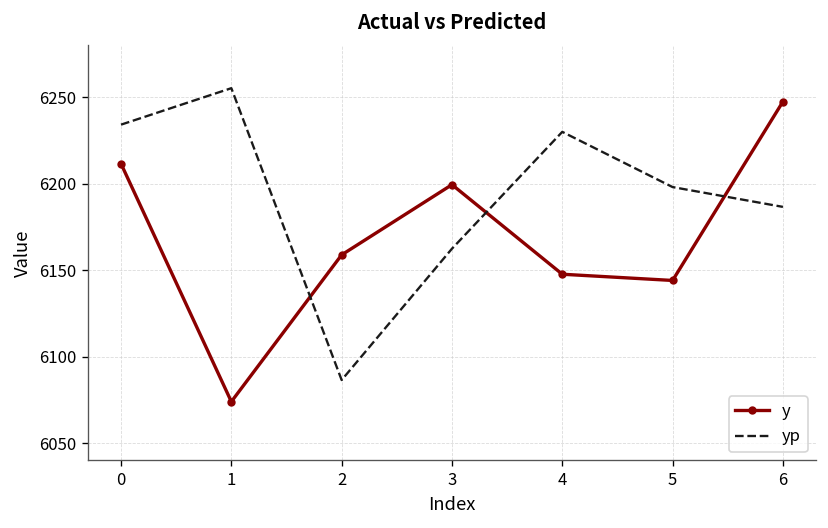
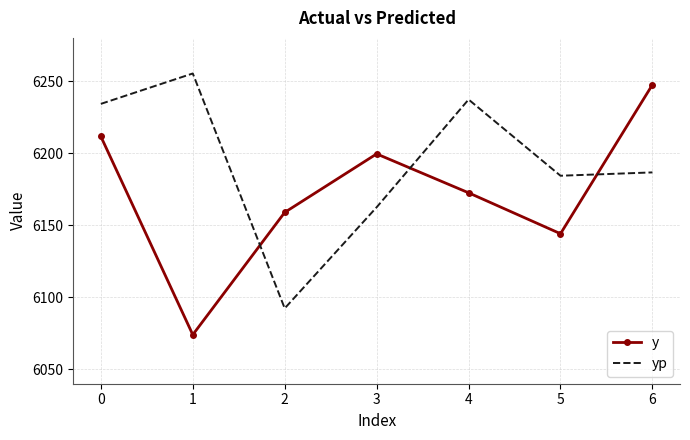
  {
    "y": {
      "0": 6212,
      "1": 6074,
      "2": 6159,
      "3": 6200,
-     "4": 6148,
+     "4": 6173,
      "5": 6144,
      "6": 6248
    },
    "yp": {
      "0": 6234,
      "1": 6255,
-     "2": 6087,
+     "2": 6092,
      "3": 6162,
-     "4": 6230,
-     "5": 6198,
+     "4": 6237,
+     "5": 6184,
      "6": 6187
    }
  }
